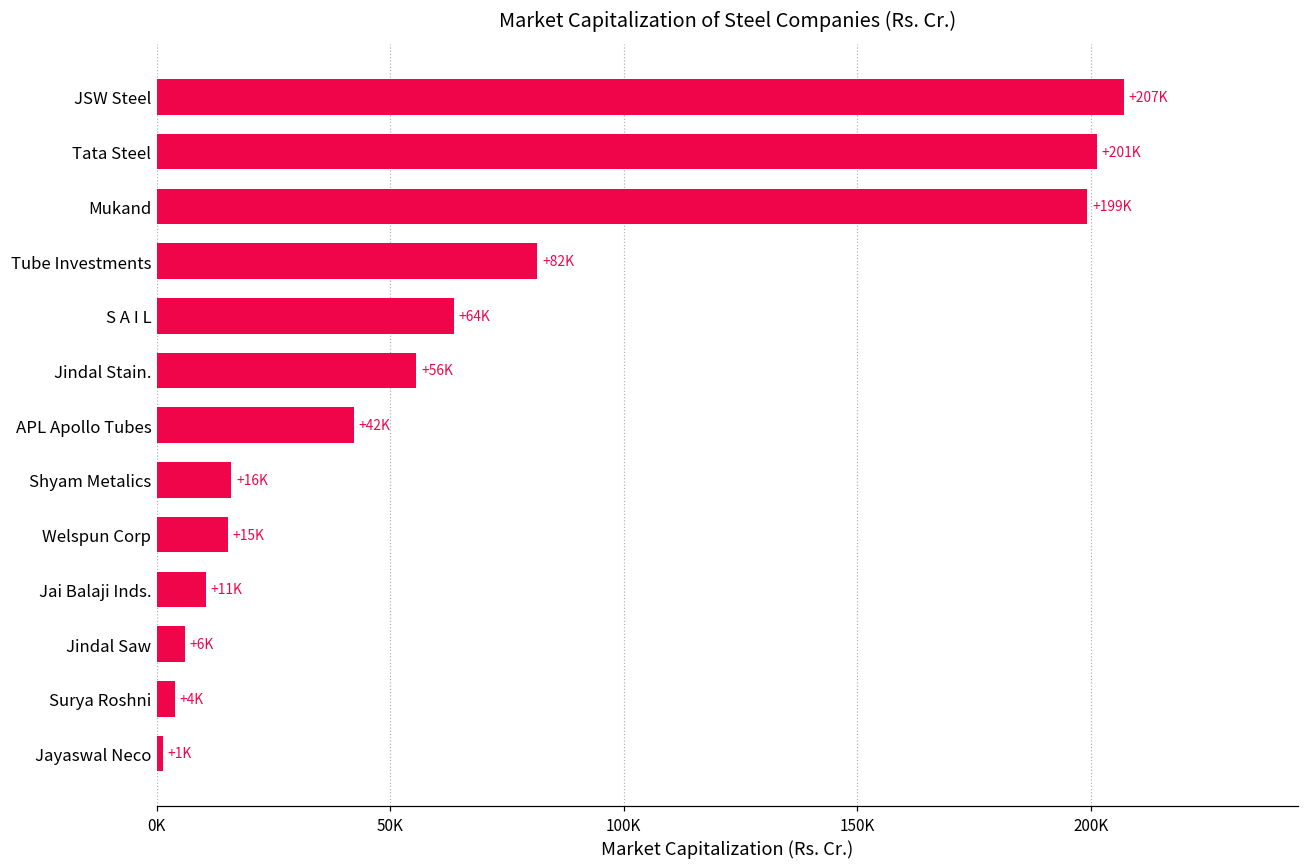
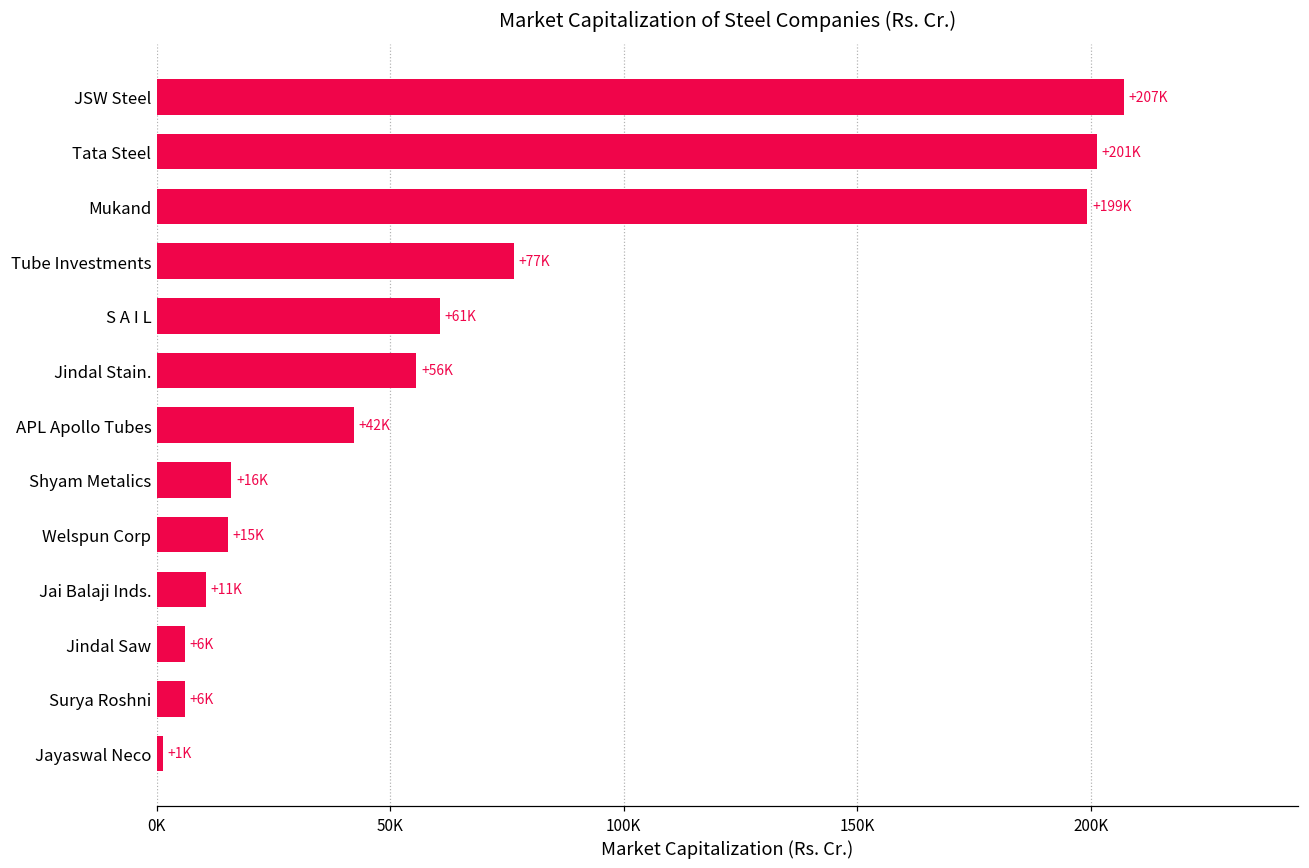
  {
    "JSW Steel": "+207K",
    "Tata Steel": "+201K",
    "Mukand": "+199K",
-   "Tube Investments": "+82K",
-   "S A I L": "+64K",
+   "Tube Investments": "+77K",
+   "S A I L": "+61K",
    "Jindal Stain.": "+56K",
    "APL Apollo Tubes": "+42K",
    "Shyam Metalics": "+16K",
    "Welspun Corp": "+15K",
    "Jai Balaji Inds.": "+11K",
    "Jindal Saw": "+6K",
-   "Surya Roshni": "+4K",
+   "Surya Roshni": "+6K",
    "Jayaswal Neco": "+1K"
  }
